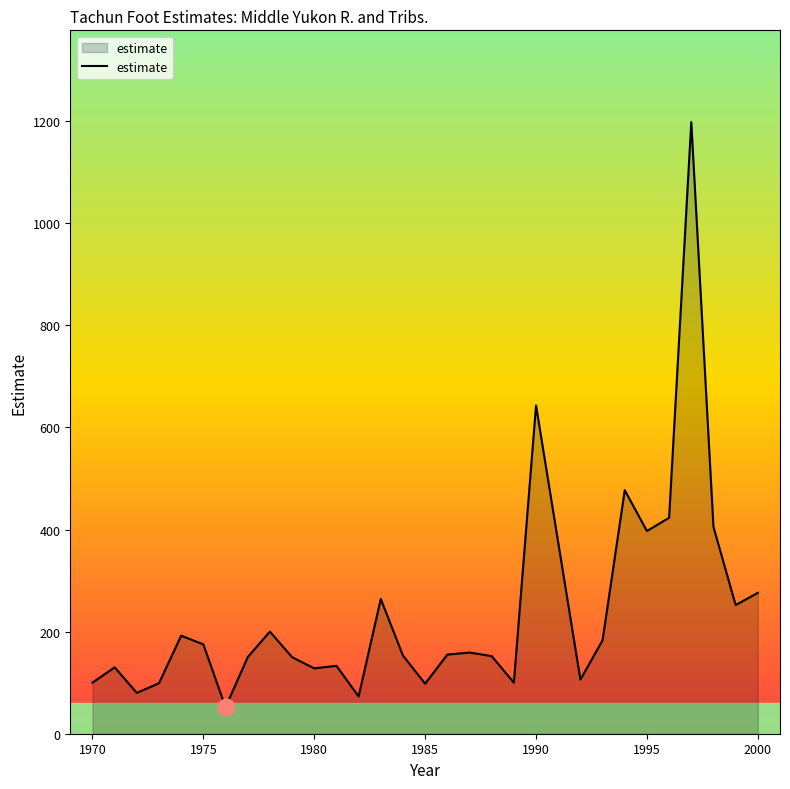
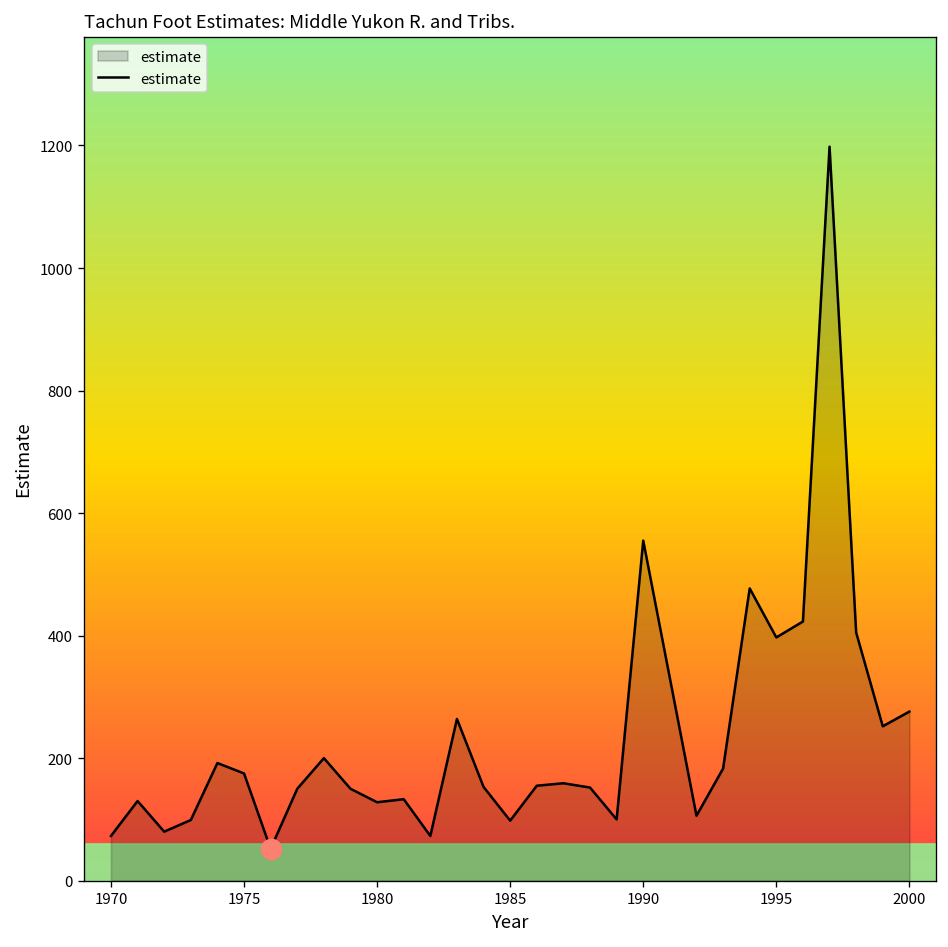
  {
    "estimate": {
-     "1970": 100,
+     "1970": 70,
      "1975": 180,
      "1980": 130,
      "1985": 100,
-     "1990": 640,
+     "1990": 560,
      "1995": 400,
      "2000": 280
    }
  }
